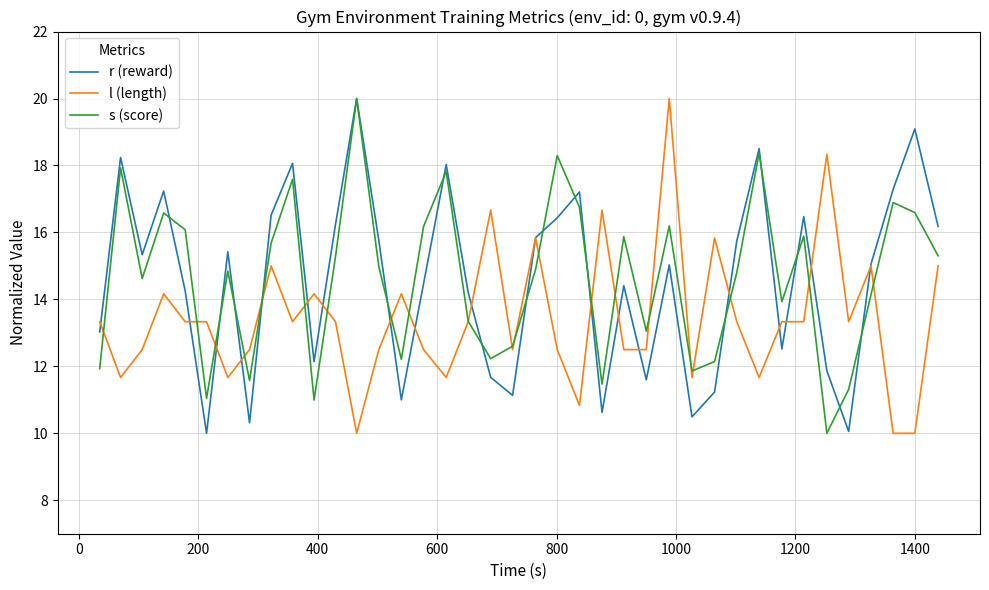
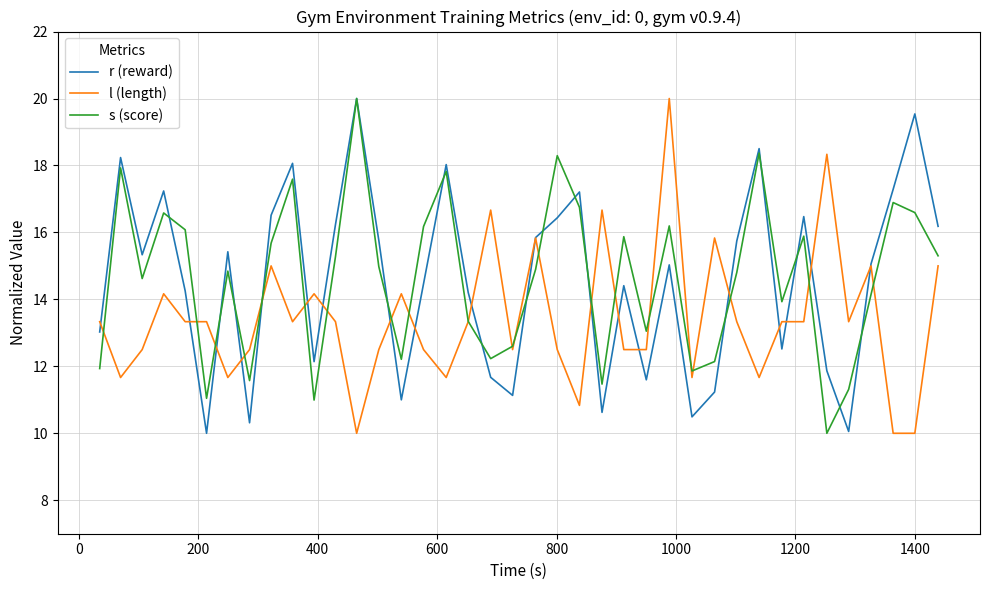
  {
    "r (reward)": {
-     "1400": 19.1
+     "1400": 19.5
    },
    "l (length)": {
      "1400": 10.0
    },
    "s (score)": {
      "1400": 16.6
    }
  }
